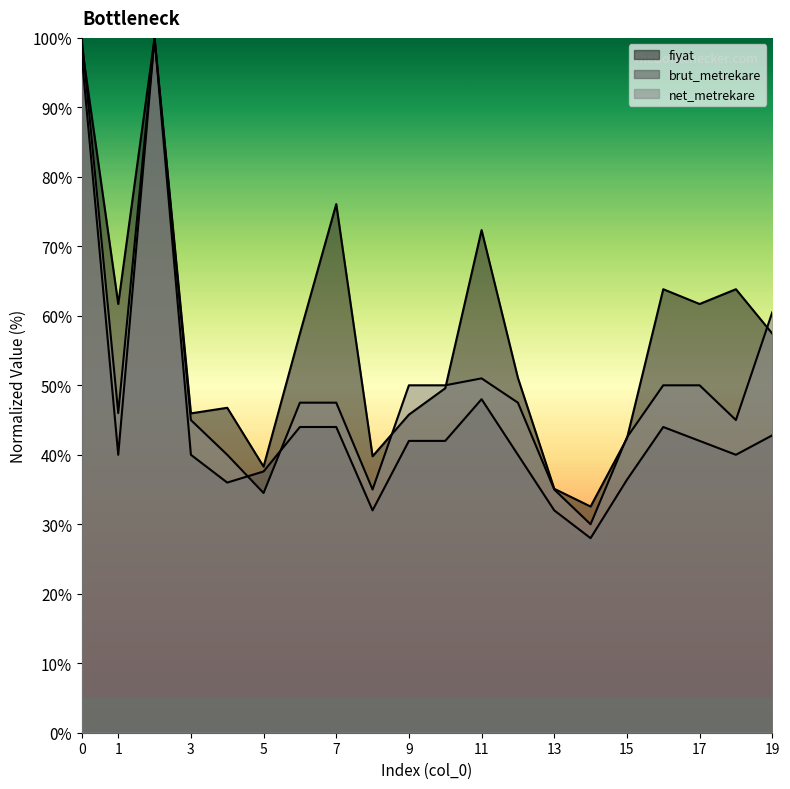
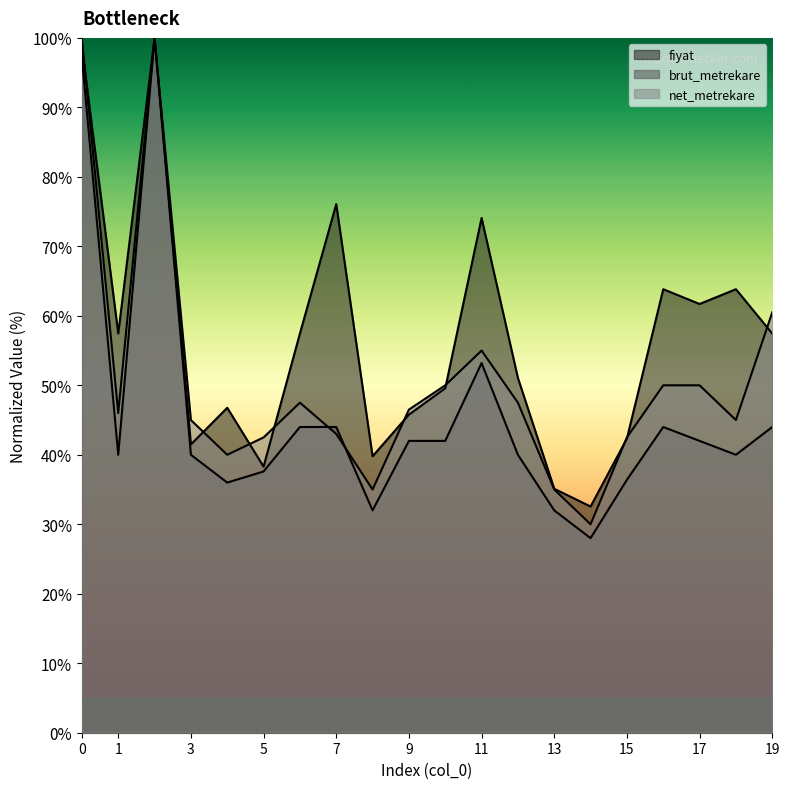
  {
    "fiyat": {
      "0": "99%",
-     "1": "62%",
-     "3": "46%",
+     "1": "57%",
+     "3": "41%",
      "5": "38%",
      "7": "76%",
      "9": "46%",
-     "11": "72%",
+     "11": "74%",
      "17": "62%",
      "19": "57%"
    },
    "brut_metrekare": {
      "0": "97%",
      "1": "40%",
      "3": "40%",
      "5": "38%",
      "7": "44%",
      "9": "42%",
-     "11": "48%",
+     "11": "53%",
      "13": "32%",
      "15": "36%",
      "17": "42%",
-     "19": "43%"
+     "19": "44%"
    },
    "net_metrekare": {
      "0": "100%",
      "1": "46%",
      "3": "45%",
-     "5": "35%",
-     "7": "48%",
-     "9": "50%",
-     "11": "51%",
+     "5": "43%",
+     "7": "43%",
+     "9": "47%",
+     "11": "55%",
      "17": "50%",
      "19": "61%"
    }
  }
